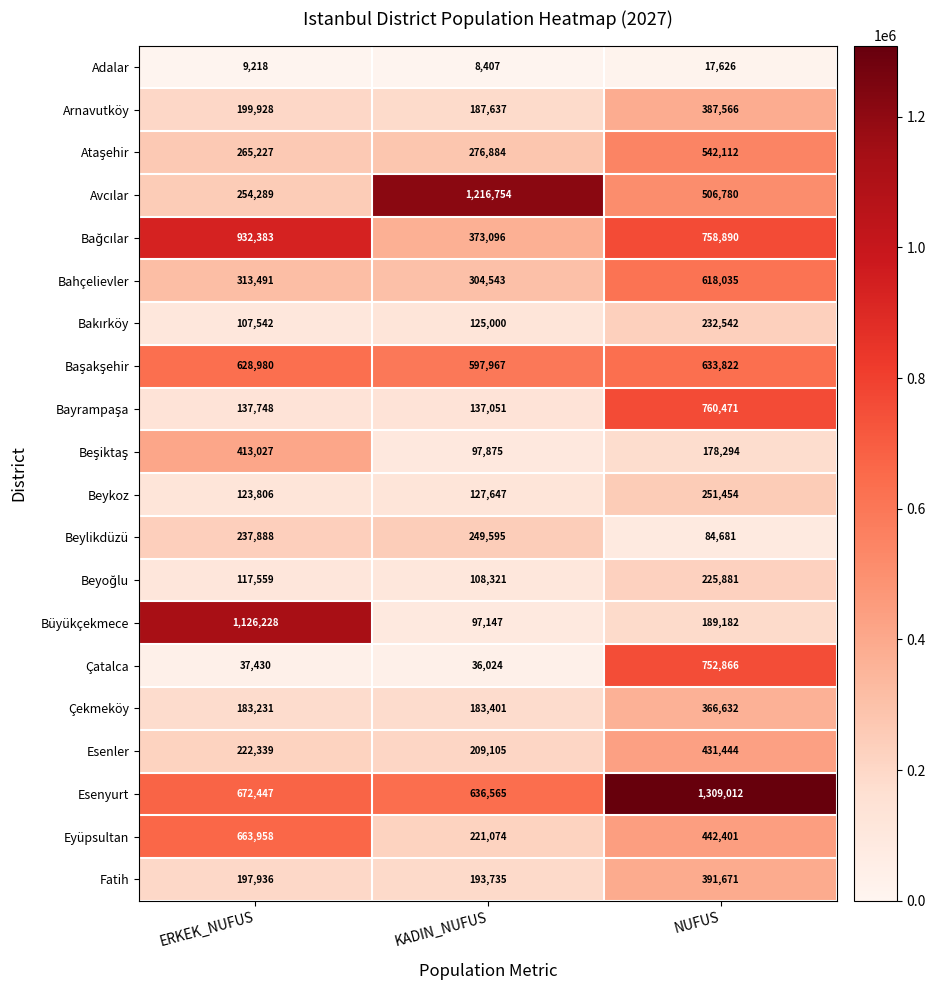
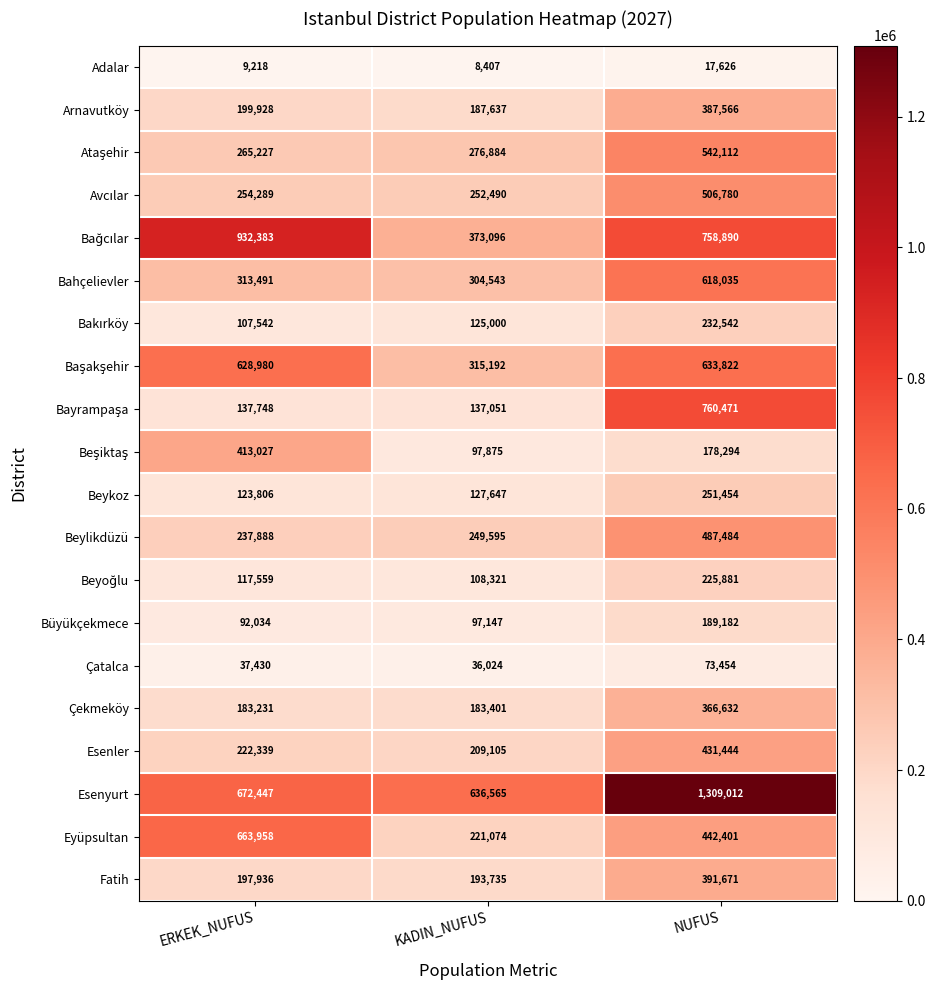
  {
    "Adalar": {
      "ERKEK_NUFUS": "9,218",
      "KADIN_NUFUS": "8,407",
      "NUFUS": "17,626"
    },
    "Arnavutköy": {
      "ERKEK_NUFUS": "199,928",
      "KADIN_NUFUS": "187,637",
      "NUFUS": "387,566"
    },
    "Ataşehir": {
      "ERKEK_NUFUS": "265,227",
      "KADIN_NUFUS": "276,884",
      "NUFUS": "542,112"
    },
    "Avcılar": {
      "ERKEK_NUFUS": "254,289",
-     "KADIN_NUFUS": "1,216,754",
+     "KADIN_NUFUS": "252,490",
      "NUFUS": "506,780"
    },
    "Bağcılar": {
      "ERKEK_NUFUS": "932,383",
      "KADIN_NUFUS": "373,096",
      "NUFUS": "758,890"
    },
    "Bahçelievler": {
      "ERKEK_NUFUS": "313,491",
      "KADIN_NUFUS": "304,543",
      "NUFUS": "618,035"
    },
    "Bakırköy": {
      "ERKEK_NUFUS": "107,542",
      "KADIN_NUFUS": "125,000",
      "NUFUS": "232,542"
    },
    "Başakşehir": {
      "ERKEK_NUFUS": "628,980",
-     "KADIN_NUFUS": "597,967",
+     "KADIN_NUFUS": "315,192",
      "NUFUS": "633,822"
    },
    "Bayrampaşa": {
      "ERKEK_NUFUS": "137,748",
      "KADIN_NUFUS": "137,051",
      "NUFUS": "760,471"
    },
    "Beşiktaş": {
      "ERKEK_NUFUS": "413,027",
      "KADIN_NUFUS": "97,875",
      "NUFUS": "178,294"
    },
    "Beykoz": {
      "ERKEK_NUFUS": "123,806",
      "KADIN_NUFUS": "127,647",
      "NUFUS": "251,454"
    },
    "Beylikdüzü": {
      "ERKEK_NUFUS": "237,888",
      "KADIN_NUFUS": "249,595",
-     "NUFUS": "84,681"
+     "NUFUS": "487,484"
    },
    "Beyoğlu": {
      "ERKEK_NUFUS": "117,559",
      "KADIN_NUFUS": "108,321",
      "NUFUS": "225,881"
    },
    "Büyükçekmece": {
-     "ERKEK_NUFUS": "1,126,228",
+     "ERKEK_NUFUS": "92,034",
      "KADIN_NUFUS": "97,147",
      "NUFUS": "189,182"
    },
    "Çatalca": {
      "ERKEK_NUFUS": "37,430",
      "KADIN_NUFUS": "36,024",
-     "NUFUS": "752,866"
+     "NUFUS": "73,454"
    },
    "Çekmeköy": {
      "ERKEK_NUFUS": "183,231",
      "KADIN_NUFUS": "183,401",
      "NUFUS": "366,632"
    },
    "Esenler": {
      "ERKEK_NUFUS": "222,339",
      "KADIN_NUFUS": "209,105",
      "NUFUS": "431,444"
    },
    "Esenyurt": {
      "ERKEK_NUFUS": "672,447",
      "KADIN_NUFUS": "636,565",
      "NUFUS": "1,309,012"
    },
    "Eyüpsultan": {
      "ERKEK_NUFUS": "663,958",
      "KADIN_NUFUS": "221,074",
      "NUFUS": "442,401"
    },
    "Fatih": {
      "ERKEK_NUFUS": "197,936",
      "KADIN_NUFUS": "193,735",
      "NUFUS": "391,671"
    }
  }
